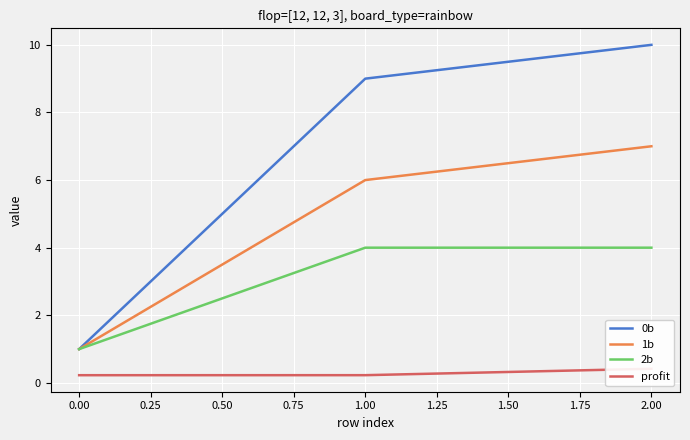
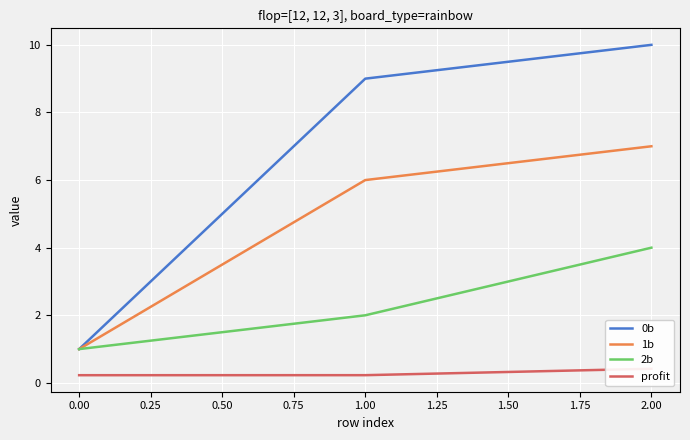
  {
    "0b": {
      "1.00": 9,
      "2.00": 10
    },
    "2b": {
-     "1.00": 4,
+     "1.00": 2,
      "2.00": 4
    }
  }
